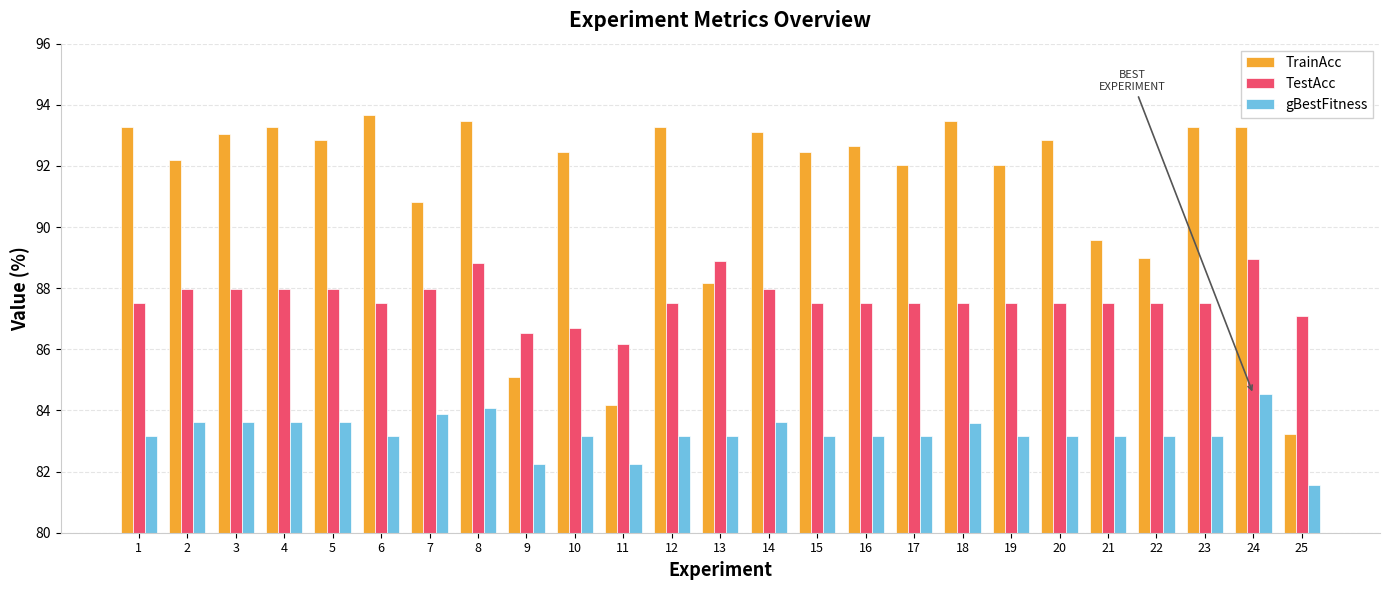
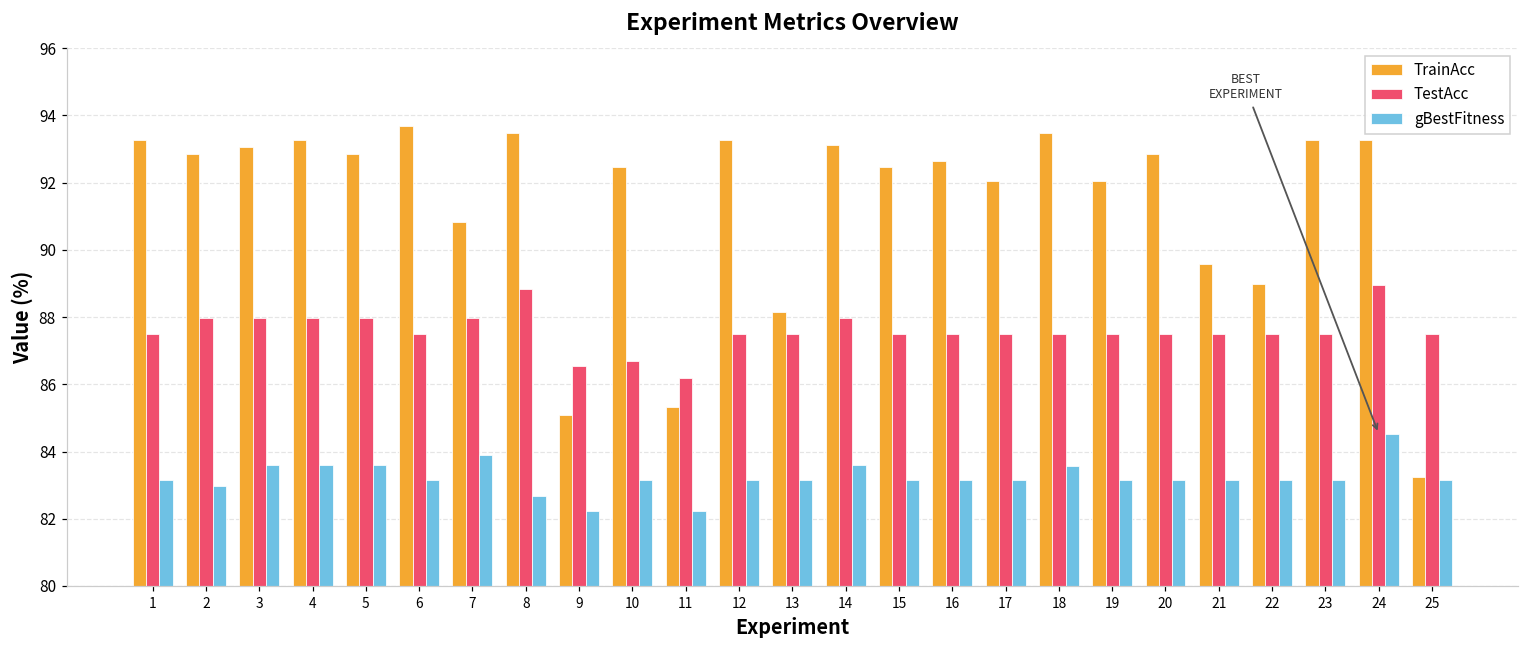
  {
    "TrainAcc": {
      "1": 93.3,
-     "2": 92.2,
+     "2": 92.9,
      "3": 93.1,
      "4": 93.3,
      "5": 92.9,
      "6": 93.7,
      "7": 90.8,
      "8": 93.5,
      "9": 85.1,
      "10": 92.5,
-     "11": 84.2,
+     "11": 85.3,
      "12": 93.3,
      "13": 88.2,
      "14": 93.1,
      "15": 92.5,
      "16": 92.7,
      "17": 92.0,
      "18": 93.5,
      "19": 92.0,
      "20": 92.9,
      "21": 89.6,
      "22": 89.0,
      "23": 93.3,
      "24": 93.3,
      "25": 83.2
    },
    "TestAcc": {
      "1": 87.5,
      "2": 88.0,
      "3": 88.0,
      "4": 88.0,
      "5": 88.0,
      "6": 87.5,
      "7": 88.0,
      "8": 88.8,
      "9": 86.5,
      "10": 86.7,
      "11": 86.2,
      "12": 87.5,
-     "13": 88.9,
+     "13": 87.5,
      "14": 88.0,
      "15": 87.5,
      "16": 87.5,
      "17": 87.5,
      "18": 87.5,
      "19": 87.5,
      "20": 87.5,
      "21": 87.5,
      "22": 87.5,
      "23": 87.5,
      "24": 88.9,
-     "25": 87.1
+     "25": 87.5
    },
    "gBestFitness": {
      "1": 83.2,
-     "2": 83.6,
+     "2": 83.0,
      "3": 83.6,
      "4": 83.6,
      "5": 83.6,
      "6": 83.2,
      "7": 83.9,
-     "8": 84.1,
+     "8": 82.7,
      "9": 82.2,
      "10": 83.2,
      "11": 82.2,
      "12": 83.2,
      "13": 83.2,
      "14": 83.6,
      "15": 83.2,
      "16": 83.2,
      "17": 83.2,
      "18": 83.6,
      "19": 83.2,
      "20": 83.2,
      "21": 83.2,
      "22": 83.2,
      "23": 83.2,
      "24": 84.5,
-     "25": 81.6
+     "25": 83.2
    }
  }
